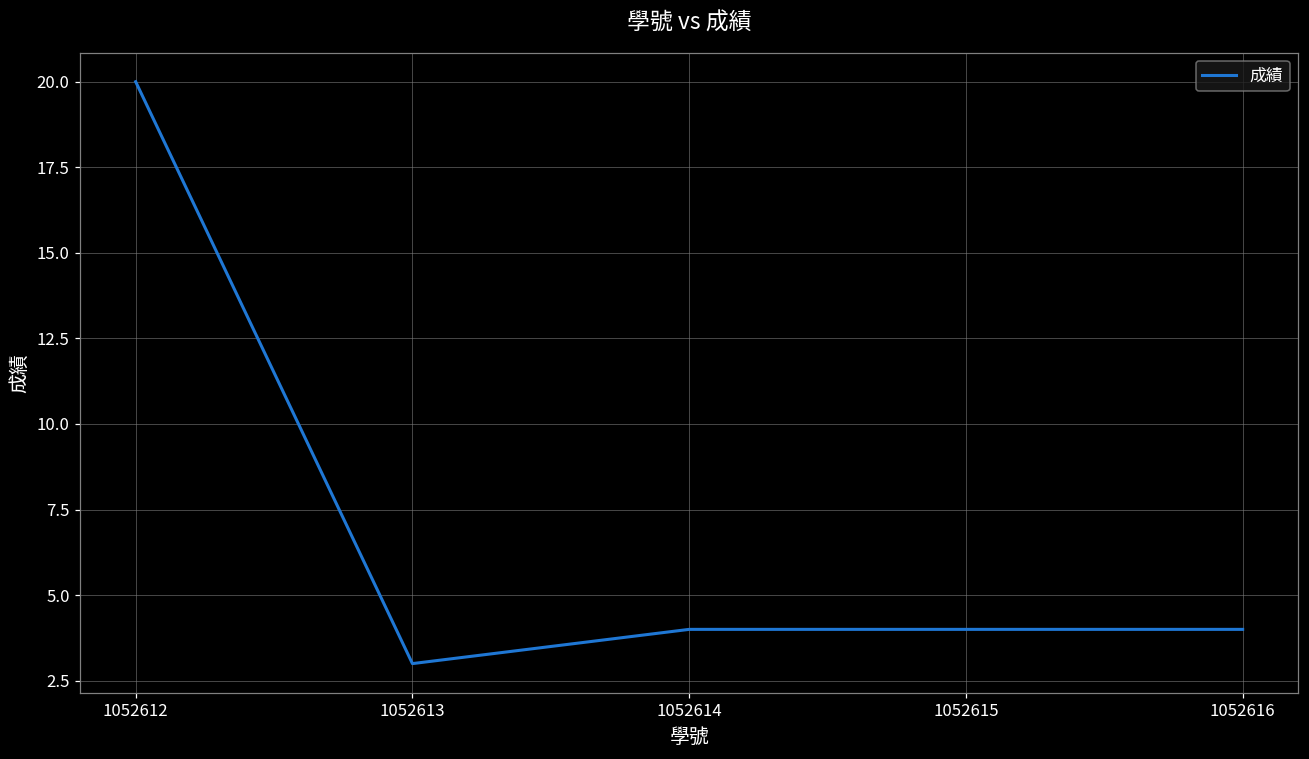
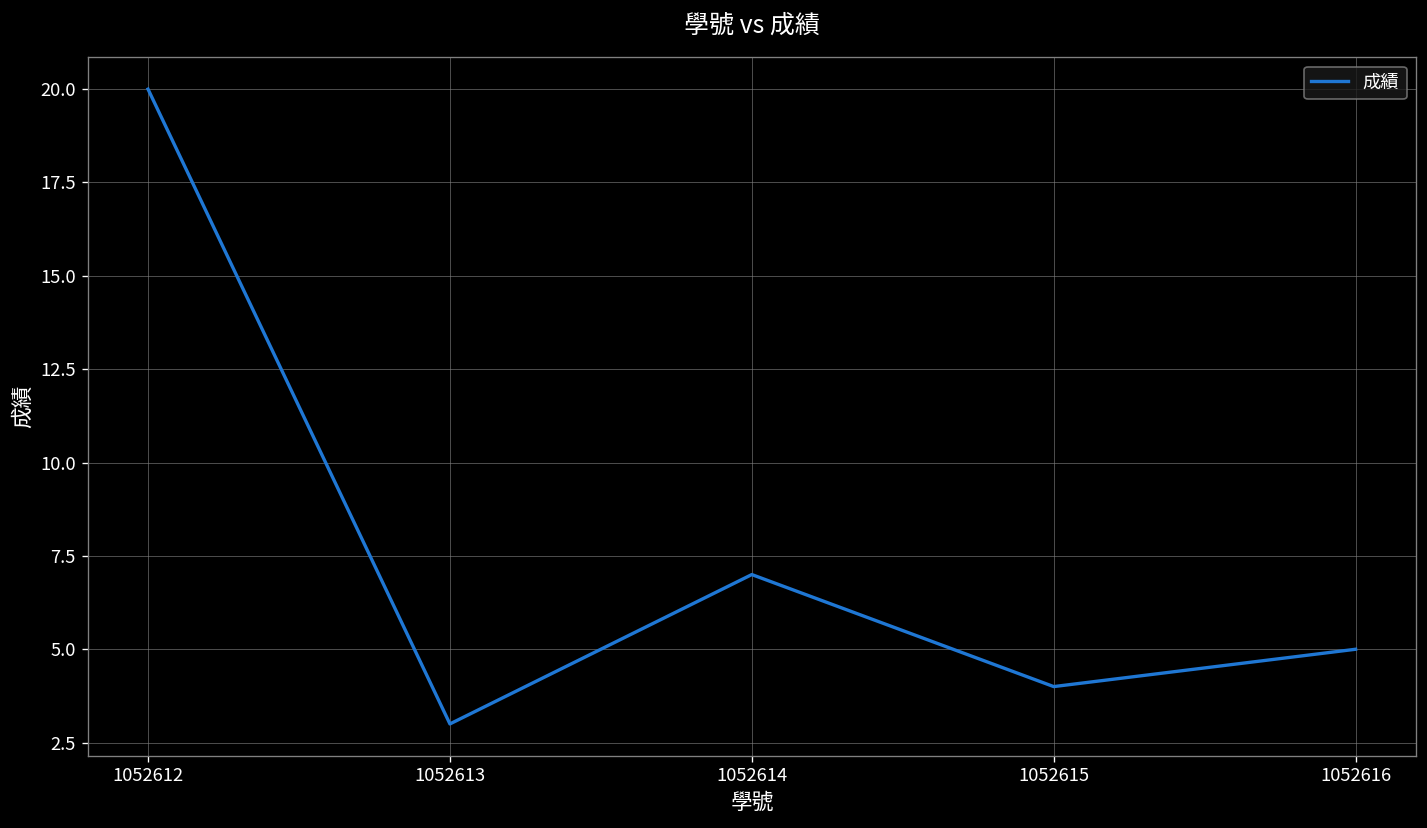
  {
    "1052612": 20,
    "1052613": 3,
-   "1052614": 4,
+   "1052614": 7,
    "1052615": 4,
-   "1052616": 4
+   "1052616": 5
  }
